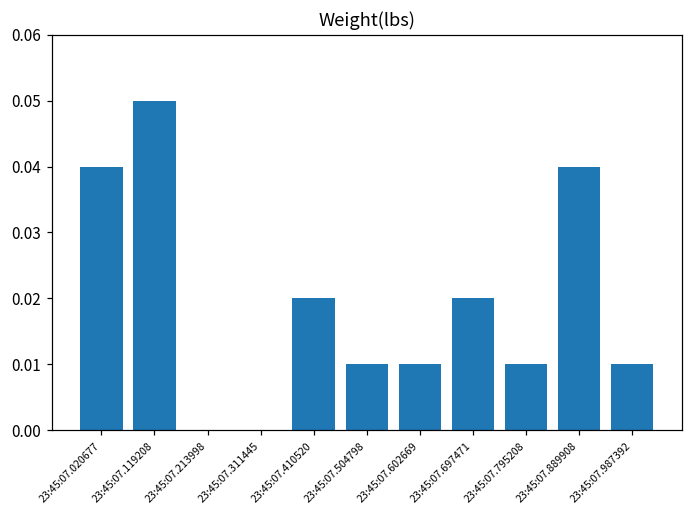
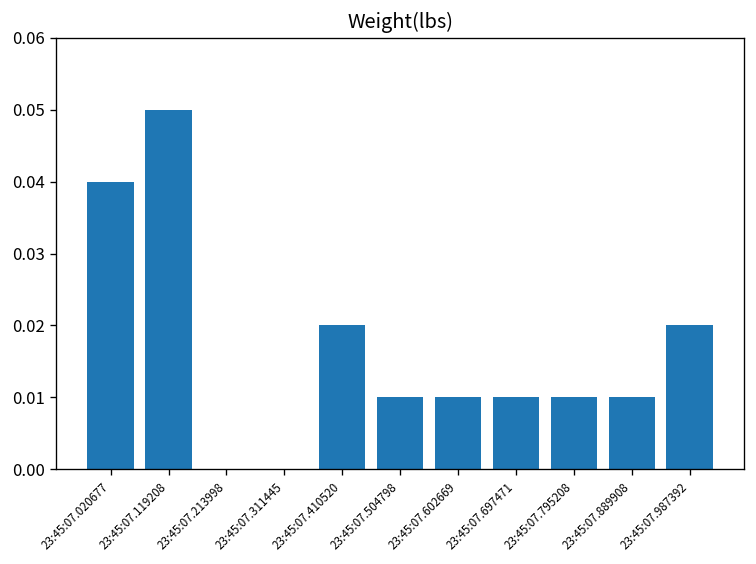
  {
    "23:45:07.020677": 0.04,
    "23:45:07.119208": 0.05,
    "23:45:07.213998": 0.00,
    "23:45:07.311445": 0.00,
    "23:45:07.410520": 0.02,
    "23:45:07.504798": 0.01,
    "23:45:07.602669": 0.01,
-   "23:45:07.697471": 0.02,
+   "23:45:07.697471": 0.01,
    "23:45:07.795208": 0.01,
-   "23:45:07.889908": 0.04,
-   "23:45:07.987392": 0.01
+   "23:45:07.889908": 0.01,
+   "23:45:07.987392": 0.02
  }
